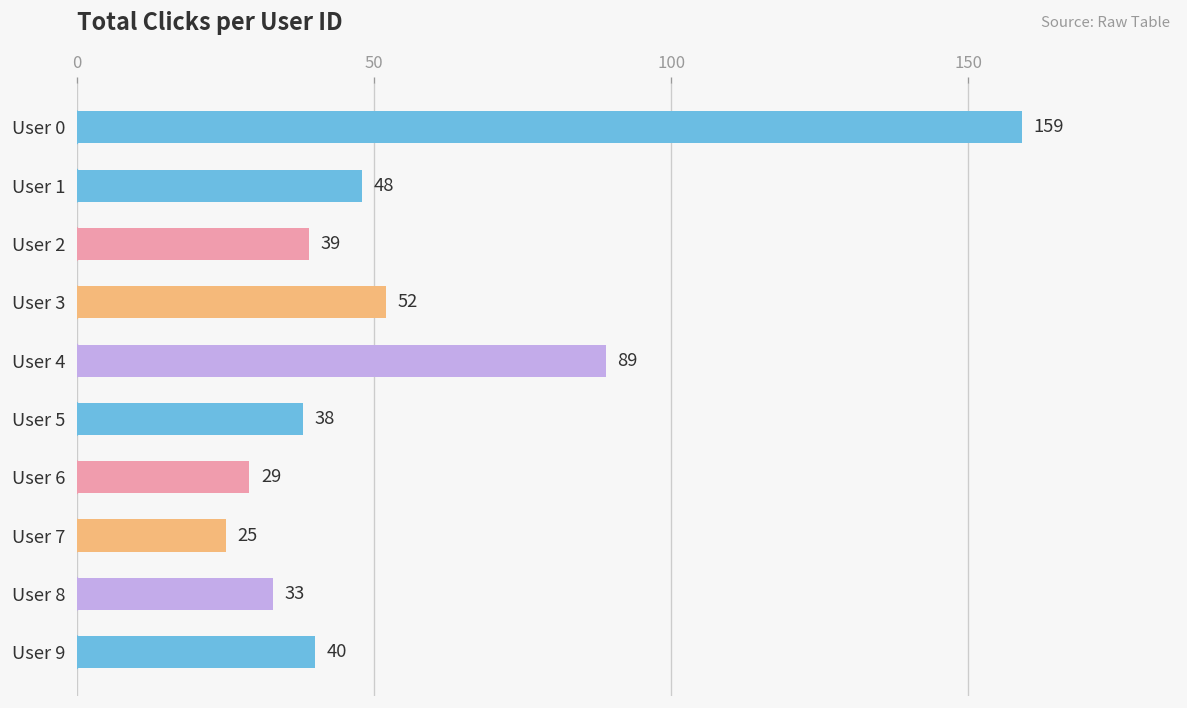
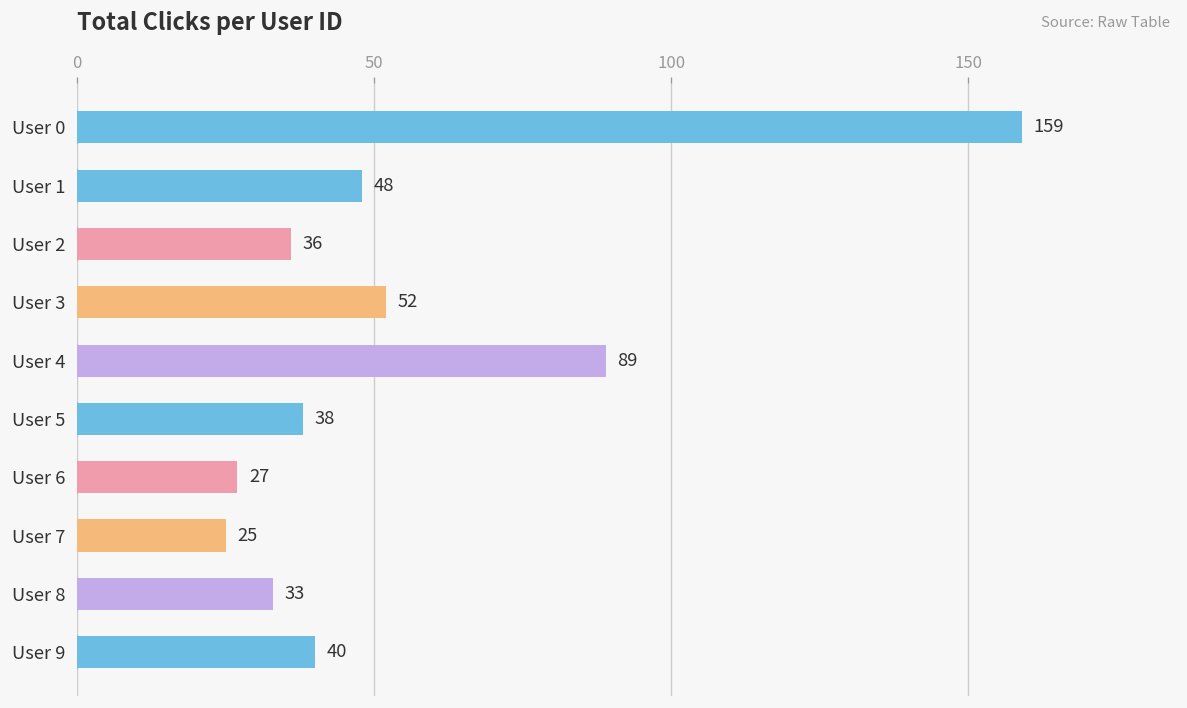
  {
    "User 0": 159,
    "User 1": 48,
-   "User 2": 39,
+   "User 2": 36,
    "User 3": 52,
    "User 4": 89,
    "User 5": 38,
-   "User 6": 29,
+   "User 6": 27,
    "User 7": 25,
    "User 8": 33,
    "User 9": 40
  }
